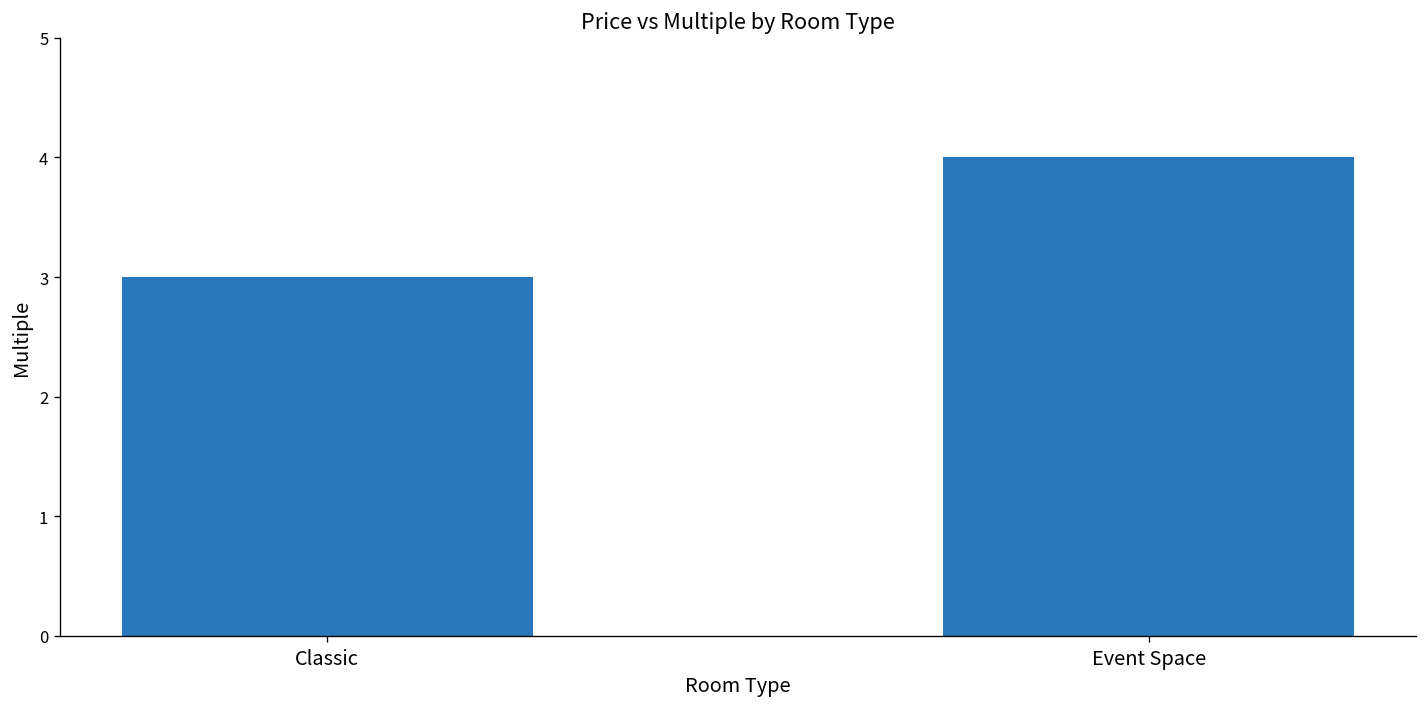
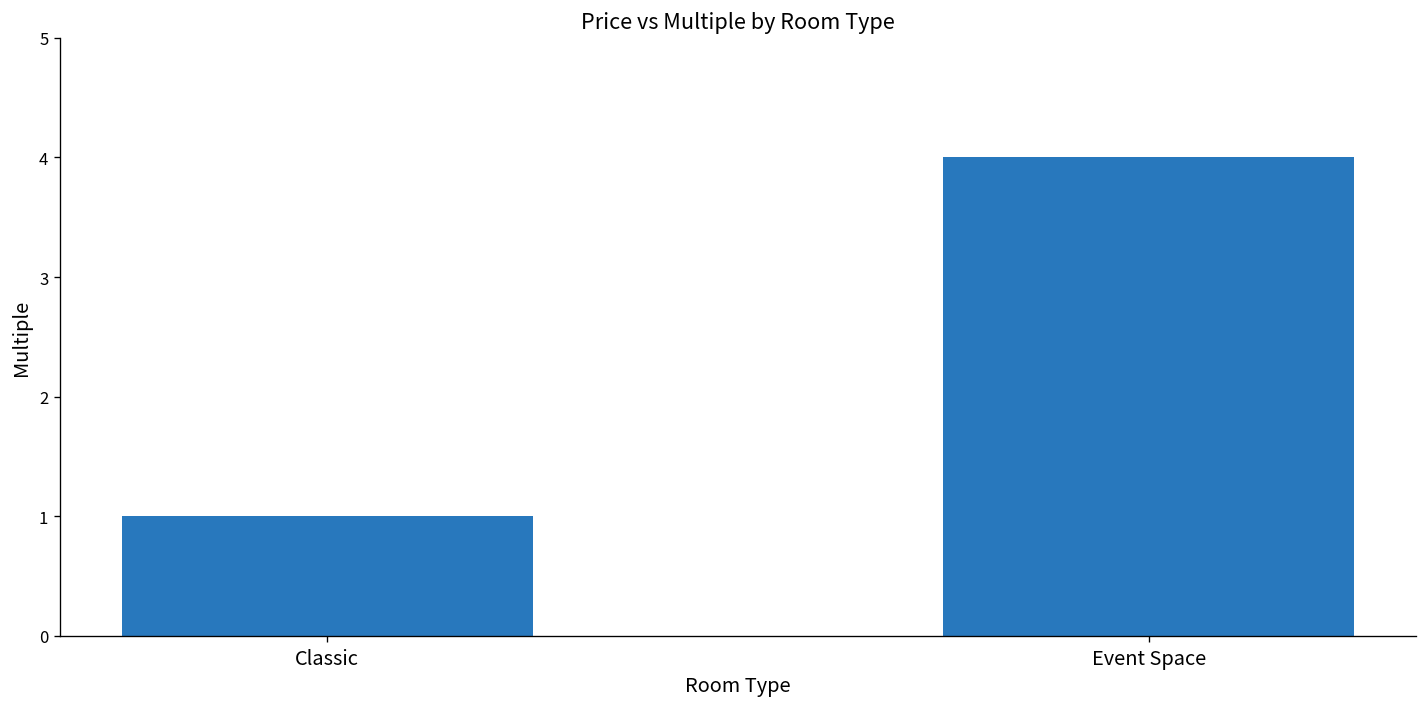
  {
-   "Classic": 3,
+   "Classic": 1,
    "Event Space": 4
  }
